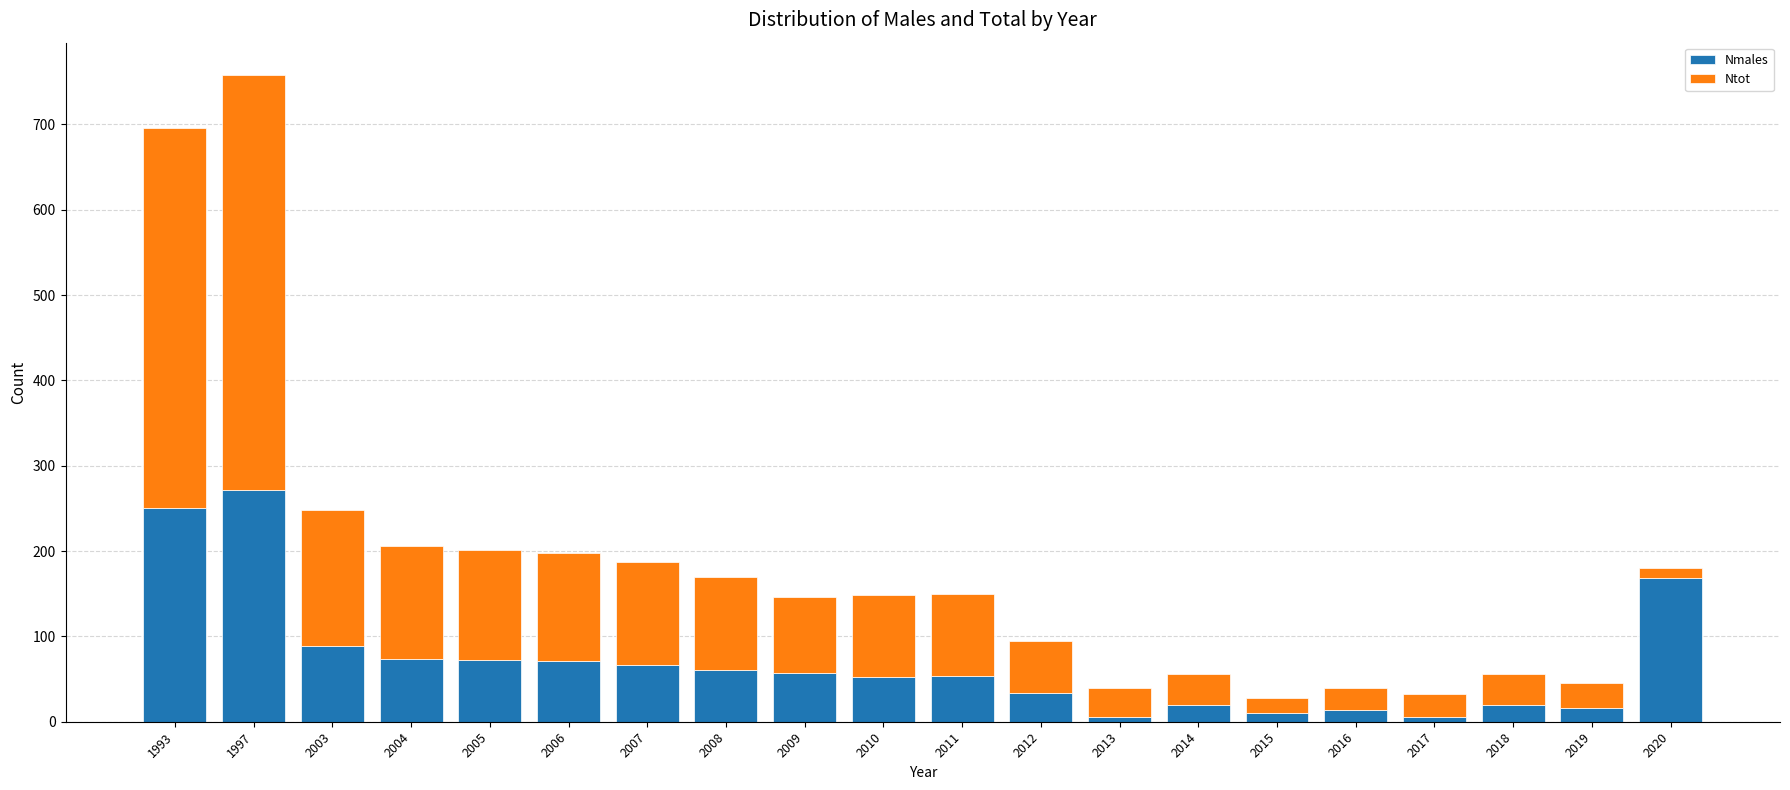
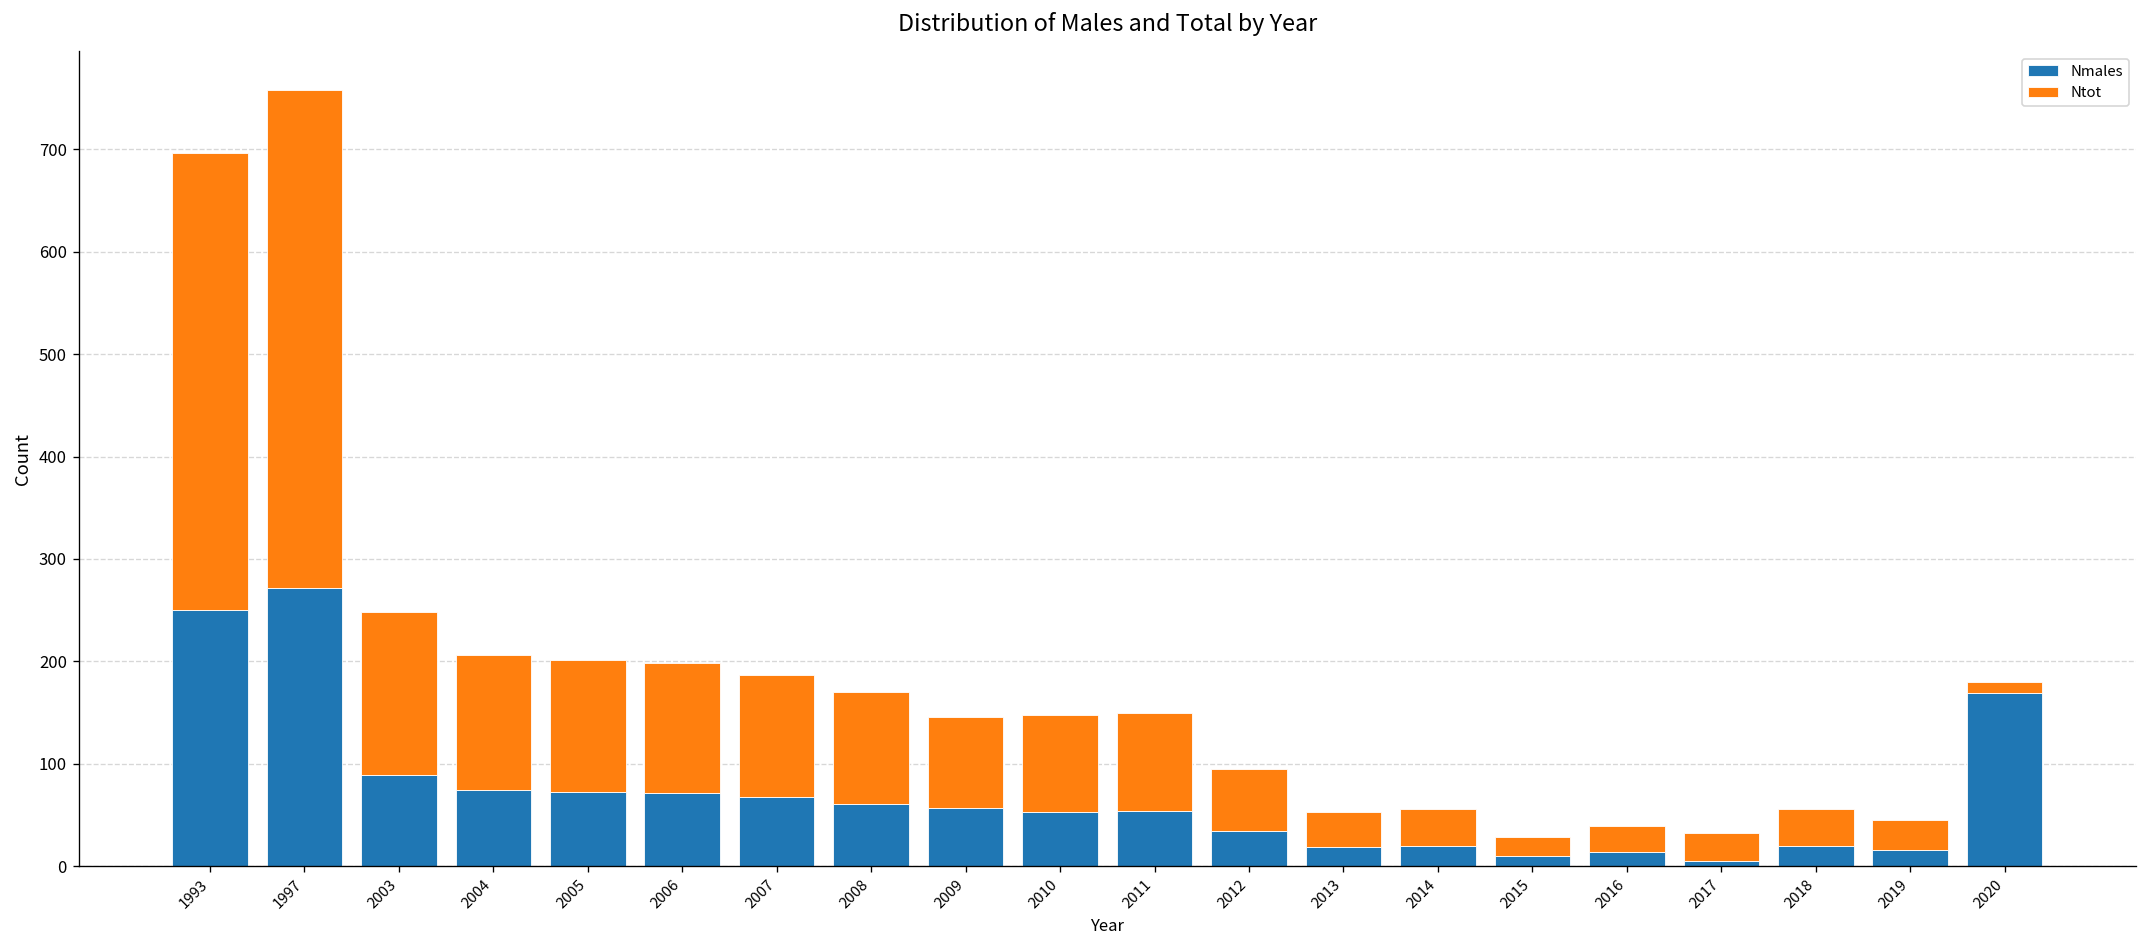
  {
    "Nmales": {
      "1993": 250,
      "1997": 270,
      "2003": 90,
      "2004": 70,
      "2005": 70,
      "2006": 70,
      "2007": 70,
      "2008": 60,
      "2009": 60,
      "2010": 50,
      "2011": 50,
      "2012": 30,
-     "2013": 10,
+     "2013": 20,
      "2014": 20,
      "2015": 10,
      "2016": 10,
      "2017": 10,
      "2018": 20,
      "2019": 20,
      "2020": 170
    },
    "Ntot": {
      "1993": 450,
      "1997": 490,
      "2003": 160,
      "2004": 130,
      "2005": 130,
      "2006": 130,
      "2007": 120,
      "2008": 110,
      "2009": 90,
      "2010": 100,
      "2011": 100,
      "2012": 60,
      "2013": 30,
      "2014": 40,
      "2015": 20,
      "2016": 30,
      "2017": 30,
      "2018": 40,
      "2019": 30,
      "2020": 10
    }
  }
